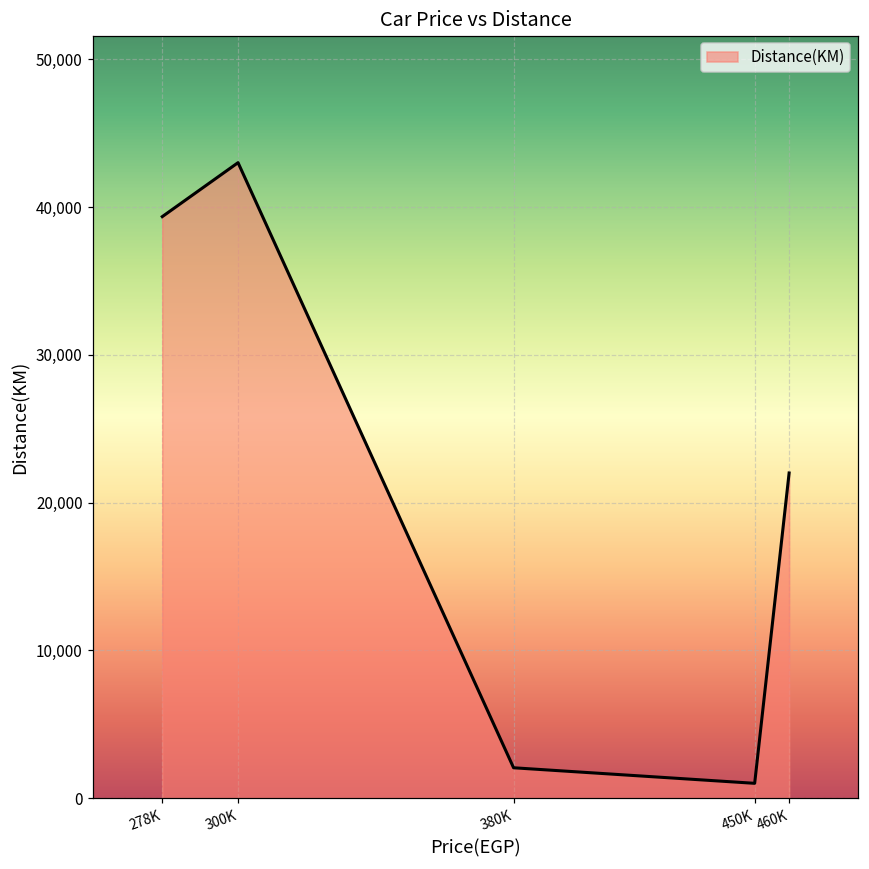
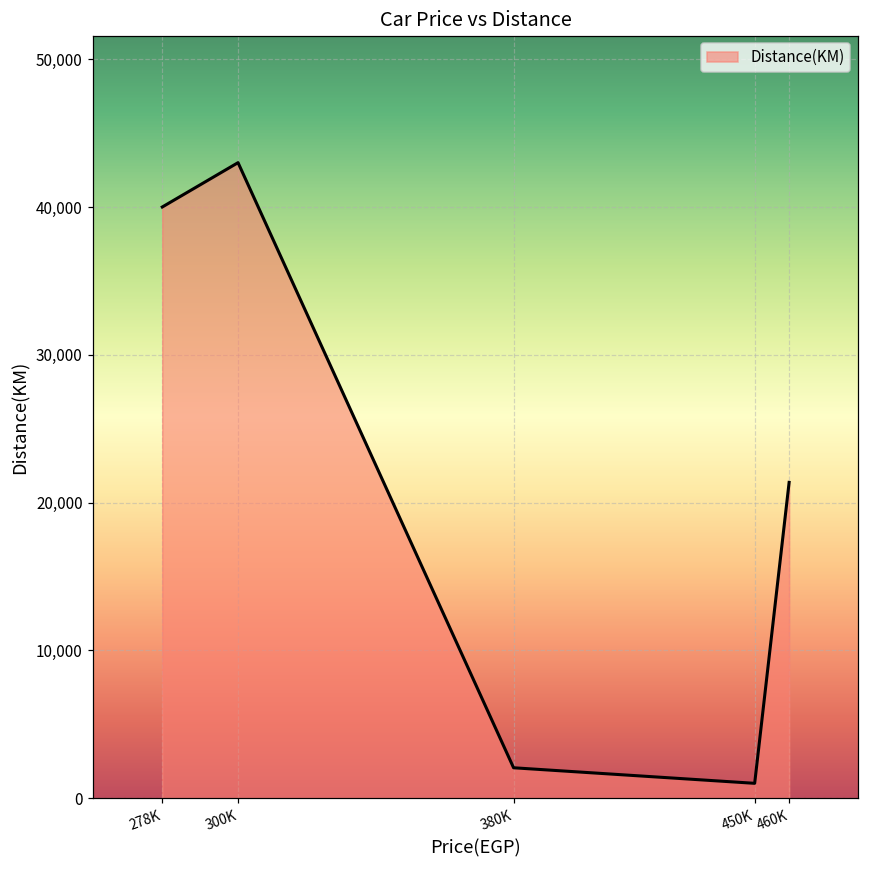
  {
-   "278K": "39,300",
+   "278K": "40,000",
    "300K": "43,000",
    "380K": "2,100",
    "450K": "1,000",
-   "460K": "22,000"
+   "460K": "21,400"
  }
